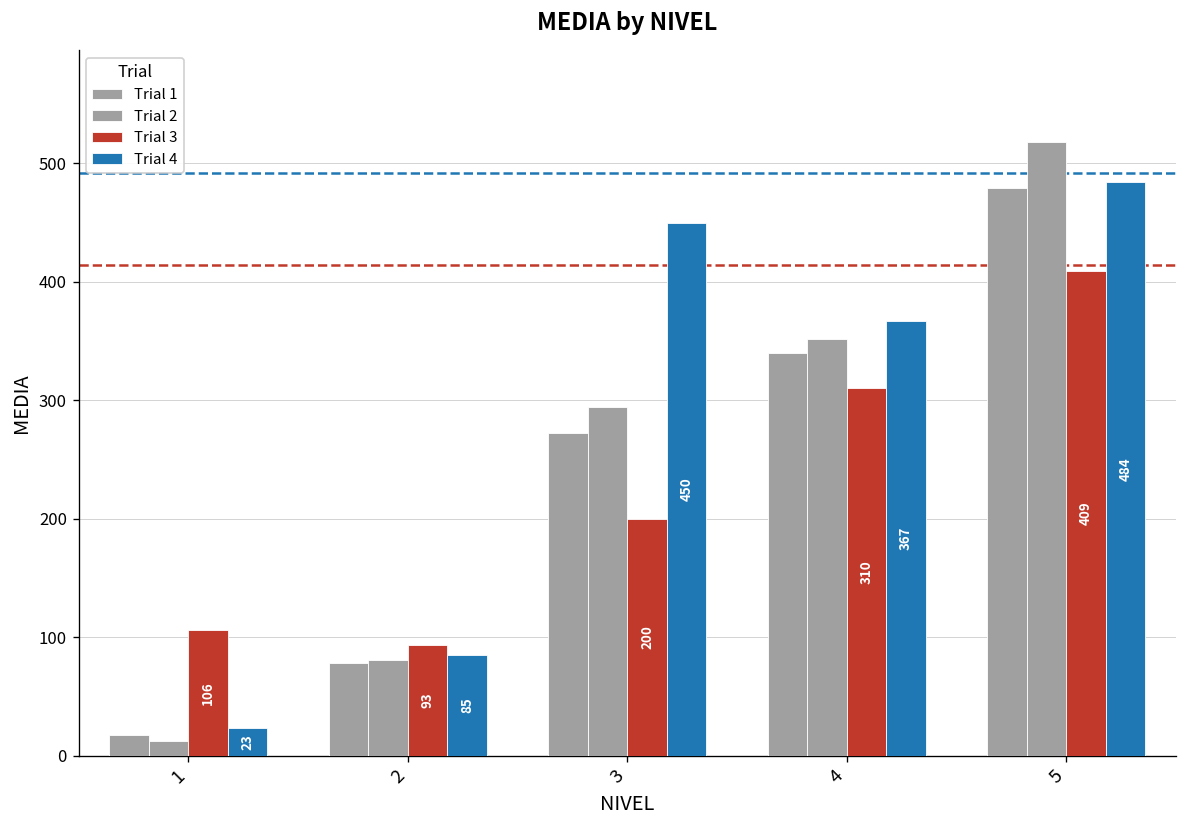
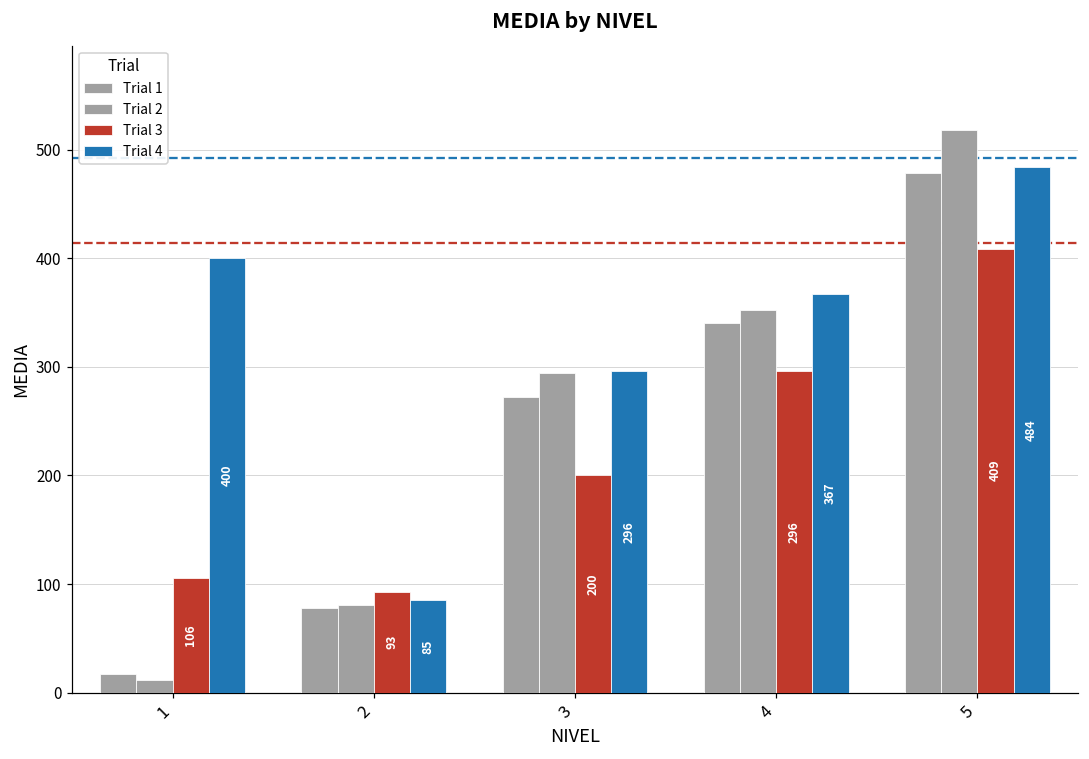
  {
    "Trial 3": {
      "1": 106,
      "2": 93,
      "3": 200,
-     "4": 310,
+     "4": 296,
      "5": 409
    },
    "Trial 4": {
-     "1": 23,
+     "1": 400,
      "2": 85,
-     "3": 450,
+     "3": 296,
      "4": 367,
      "5": 484
    }
  }
